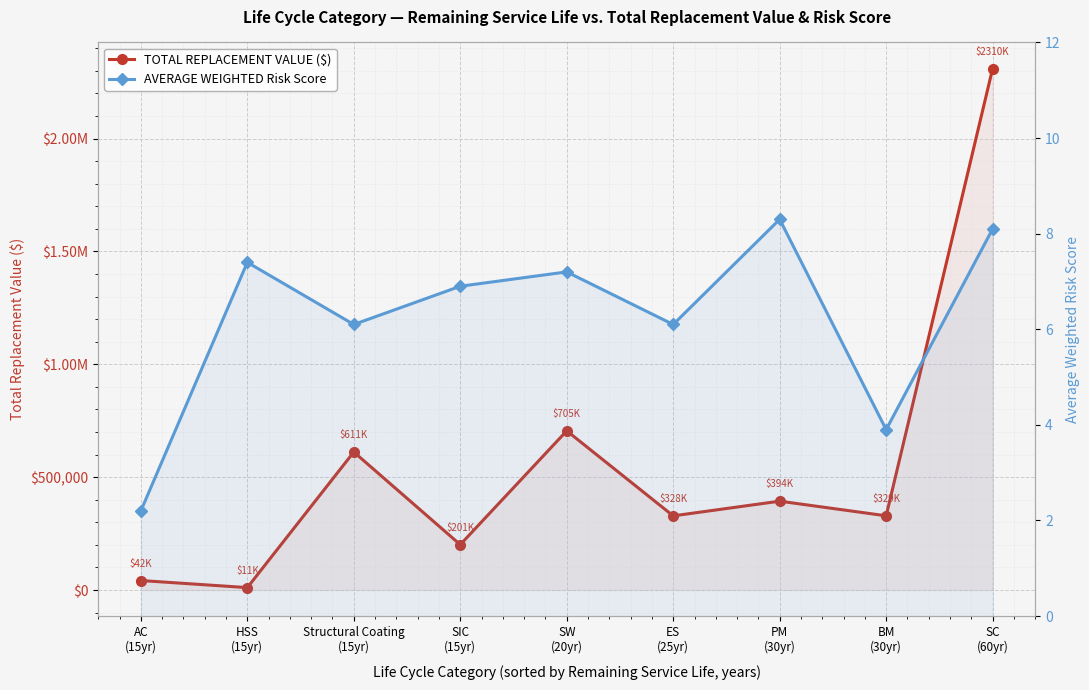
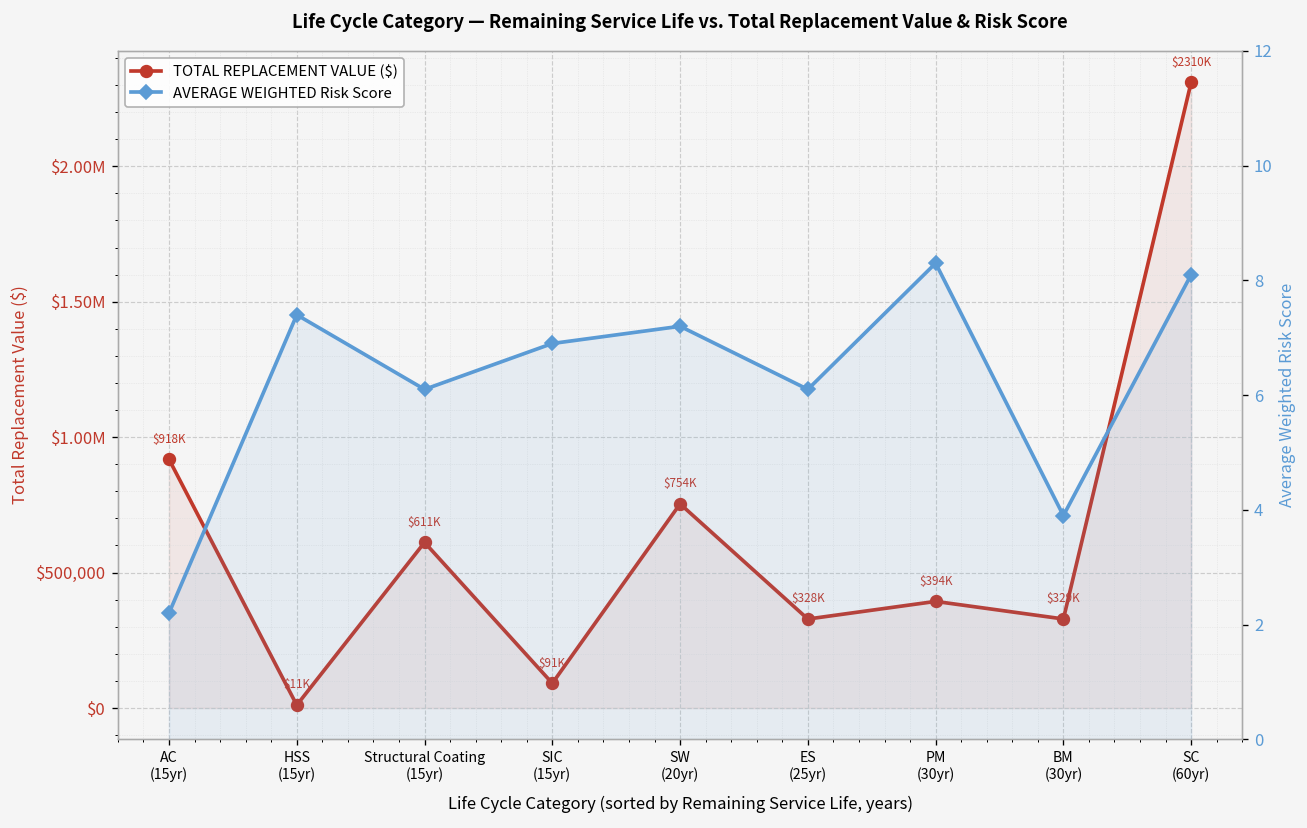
  {
    "TOTAL REPLACEMENT VALUE ($)": {
-     "AC (15yr)": "$42K",
+     "AC (15yr)": "$918K",
      "HSS (15yr)": "$11K",
      "Structural Coating (15yr)": "$611K",
-     "SIC (15yr)": "$201K",
-     "SW (20yr)": "$705K",
+     "SIC (15yr)": "$91K",
+     "SW (20yr)": "$754K",
      "ES (25yr)": "$328K",
      "PM (30yr)": "$394K",
      "BM (30yr)": "$329K",
      "SC (60yr)": "$2310K"
    }
  }
